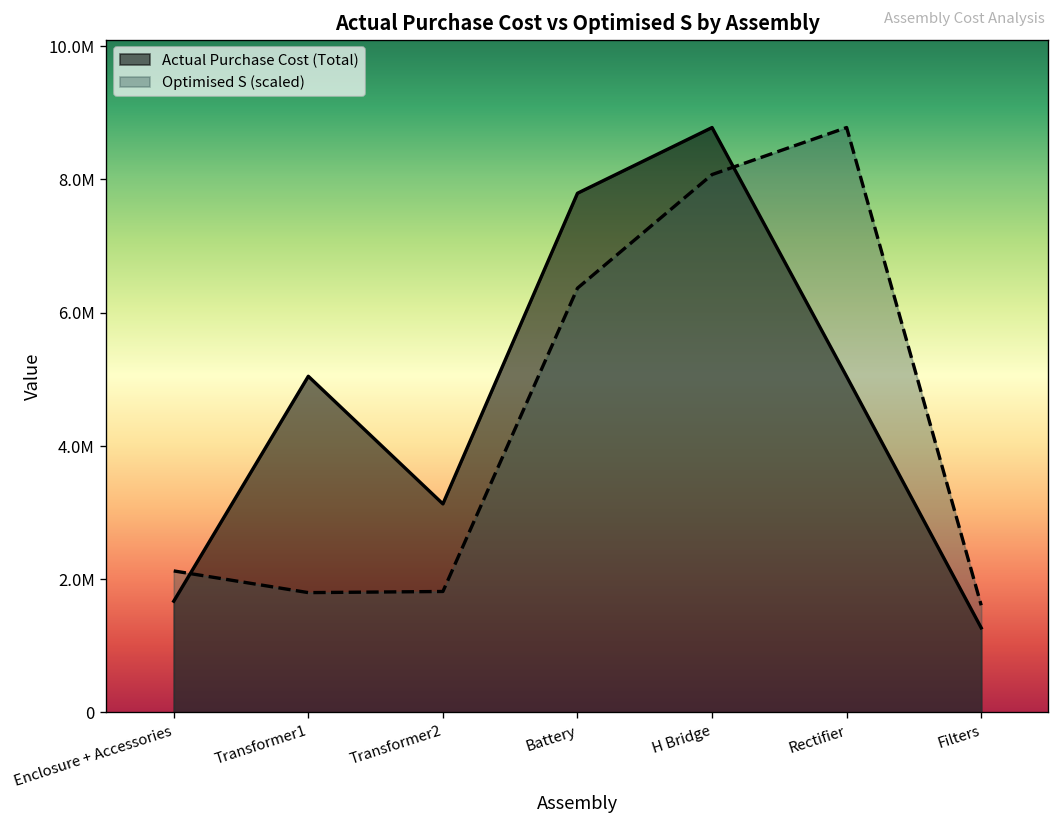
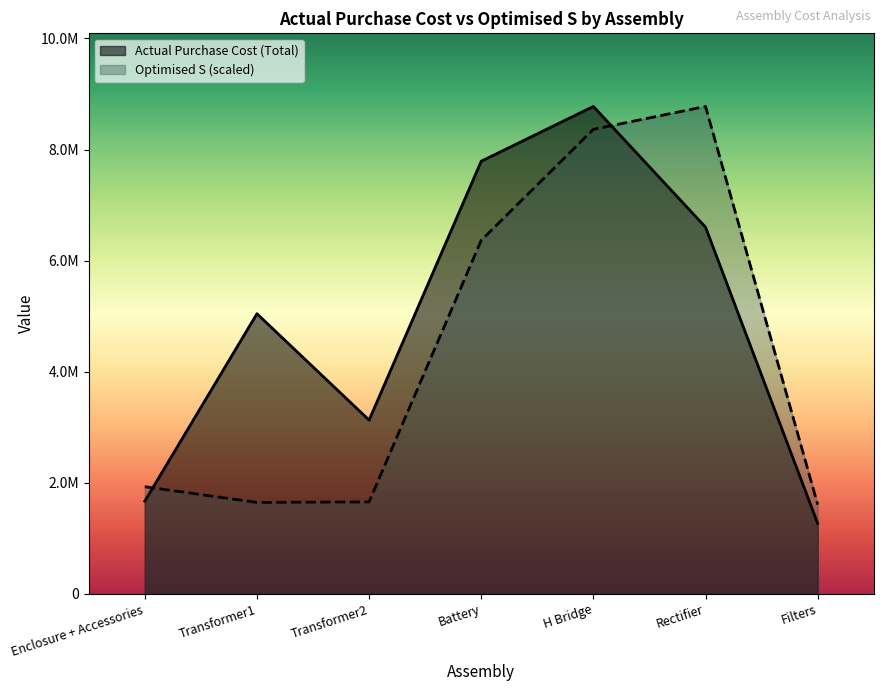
  {
    "Actual Purchase Cost (Total)": {
      "Enclosure + Accessories": 1700000,
      "Transformer1": 5000000,
      "Transformer2": 3100000,
      "Battery": 7800000,
      "H Bridge": 8800000,
-     "Rectifier": 5000000,
+     "Rectifier": 6600000,
      "Filters": 1300000
    },
    "Optimised S (scaled)": {
-     "Enclosure + Accessories": 2100000,
-     "Transformer1": 1800000,
-     "Transformer2": 1800000,
+     "Enclosure + Accessories": 1900000,
+     "Transformer1": 1600000,
+     "Transformer2": 1700000,
      "Battery": 6400000,
-     "H Bridge": 8100000,
+     "H Bridge": 8400000,
      "Rectifier": 8800000,
      "Filters": 1600000
    }
  }
